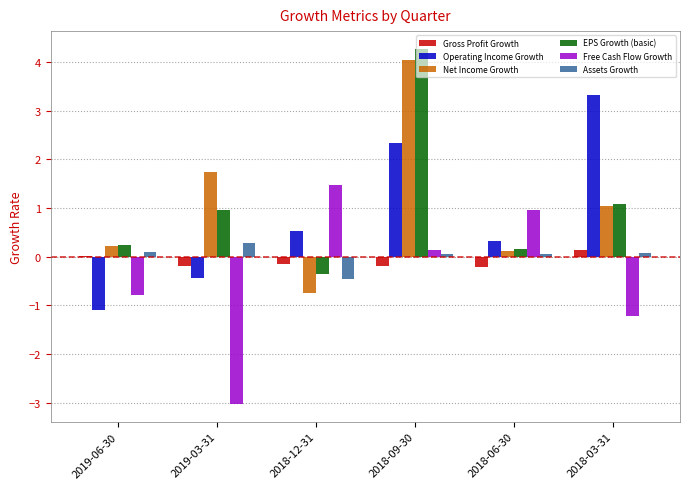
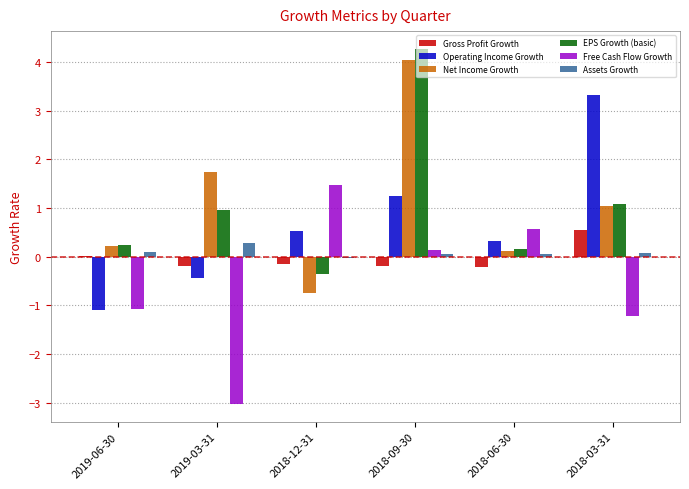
  {
    "Gross Profit Growth": {
      "2019-03-31": -0.2,
      "2018-12-31": -0.2,
      "2018-09-30": -0.2,
      "2018-06-30": -0.2,
-     "2018-03-31": 0.1
+     "2018-03-31": 0.5
    },
    "Operating Income Growth": {
      "2019-06-30": -1.1,
      "2019-03-31": -0.4,
      "2018-12-31": 0.5,
-     "2018-09-30": 2.3,
+     "2018-09-30": 1.3,
      "2018-06-30": 0.3,
      "2018-03-31": 3.3
    },
    "Net Income Growth": {
      "2019-06-30": 0.2,
      "2019-03-31": 1.7,
      "2018-12-31": -0.7,
      "2018-09-30": 4.0,
      "2018-06-30": 0.1,
      "2018-03-31": 1.0
    },
    "EPS Growth (basic)": {
      "2019-06-30": 0.2,
      "2019-03-31": 1.0,
      "2018-12-31": -0.4,
      "2018-06-30": 0.2,
      "2018-03-31": 1.1
    },
    "Free Cash Flow Growth": {
-     "2019-06-30": -0.8,
+     "2019-06-30": -1.1,
      "2019-03-31": -3.0,
      "2018-12-31": 1.5,
      "2018-09-30": 0.1,
-     "2018-06-30": 1.0,
+     "2018-06-30": 0.6,
      "2018-03-31": -1.2
    },
    "Assets Growth": {
      "2019-06-30": 0.1,
      "2019-03-31": 0.3,
-     "2018-12-31": -0.5,
+     "2018-12-31": 0.0,
      "2018-09-30": 0.1,
      "2018-03-31": 0.1
    }
  }
